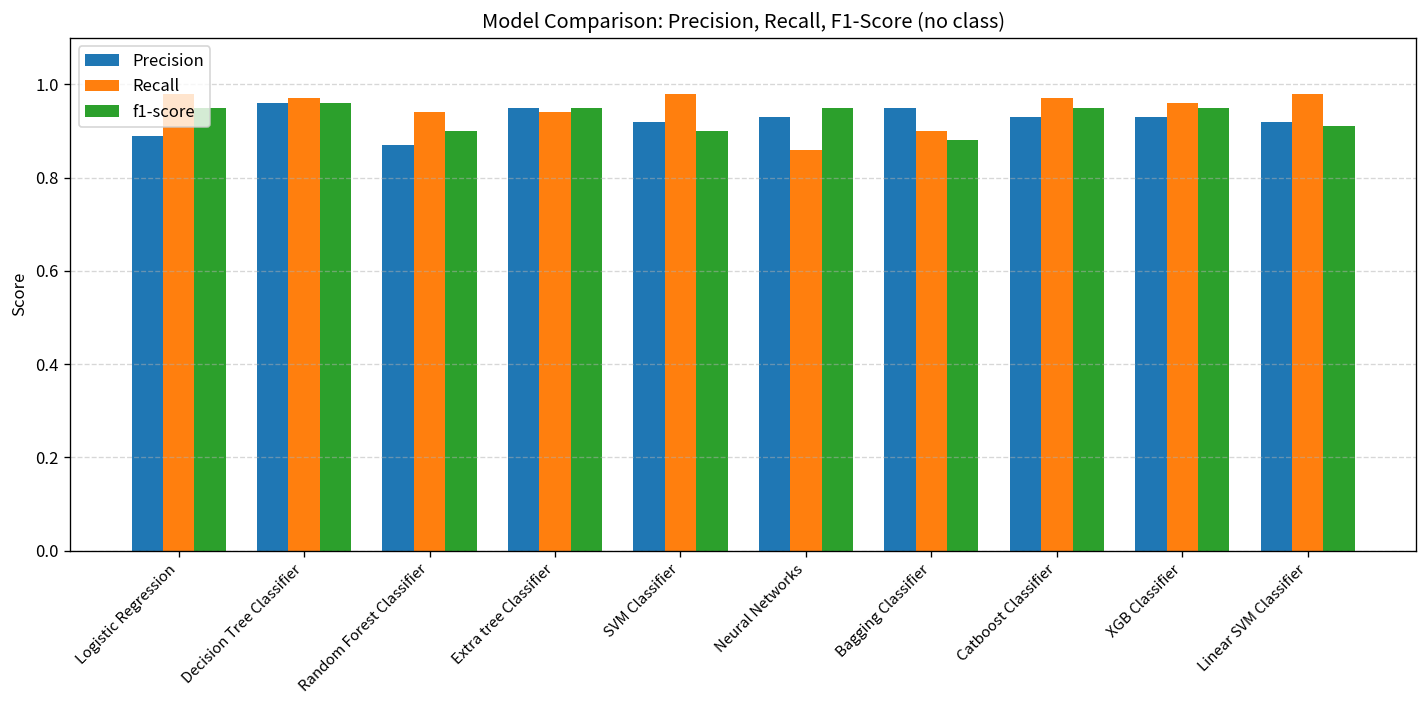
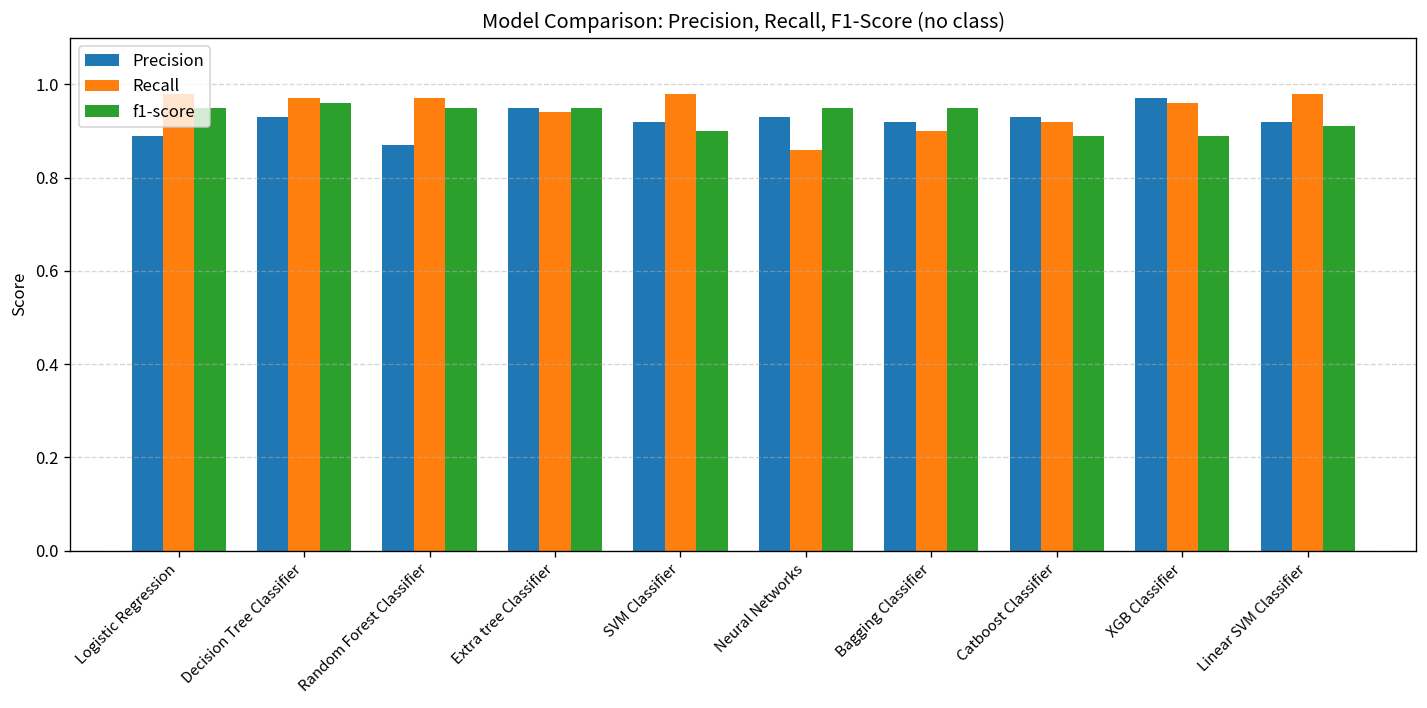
  {
    "Precision": {
      "Logistic Regression": 0.89,
-     "Decision Tree Classifier": 0.96,
+     "Decision Tree Classifier": 0.93,
      "Random Forest Classifier": 0.87,
      "Extra tree Classifier": 0.95,
      "SVM Classifier": 0.92,
      "Neural Networks": 0.93,
-     "Bagging Classifier": 0.95,
+     "Bagging Classifier": 0.92,
      "Catboost Classifier": 0.93,
-     "XGB Classifier": 0.93,
+     "XGB Classifier": 0.97,
      "Linear SVM Classifier": 0.92
    },
    "Recall": {
      "Decision Tree Classifier": 0.97,
-     "Random Forest Classifier": 0.94,
+     "Random Forest Classifier": 0.97,
      "Extra tree Classifier": 0.94,
      "SVM Classifier": 0.98,
      "Neural Networks": 0.86,
      "Bagging Classifier": 0.90,
-     "Catboost Classifier": 0.97,
+     "Catboost Classifier": 0.92,
      "XGB Classifier": 0.96,
      "Linear SVM Classifier": 0.98
    },
    "f1-score": {
      "Decision Tree Classifier": 0.96,
-     "Random Forest Classifier": 0.90,
+     "Random Forest Classifier": 0.95,
      "Extra tree Classifier": 0.95,
      "SVM Classifier": 0.90,
      "Neural Networks": 0.95,
-     "Bagging Classifier": 0.88,
-     "Catboost Classifier": 0.95,
-     "XGB Classifier": 0.95,
+     "Bagging Classifier": 0.95,
+     "Catboost Classifier": 0.89,
+     "XGB Classifier": 0.89,
      "Linear SVM Classifier": 0.91
    }
  }
